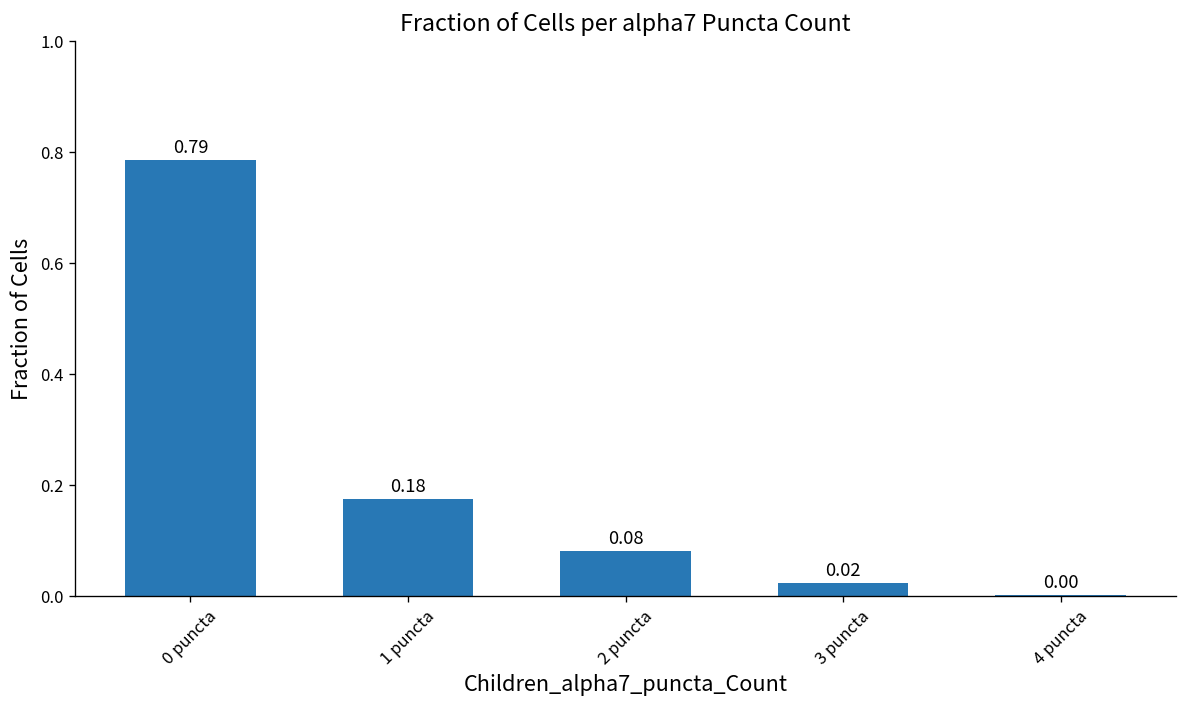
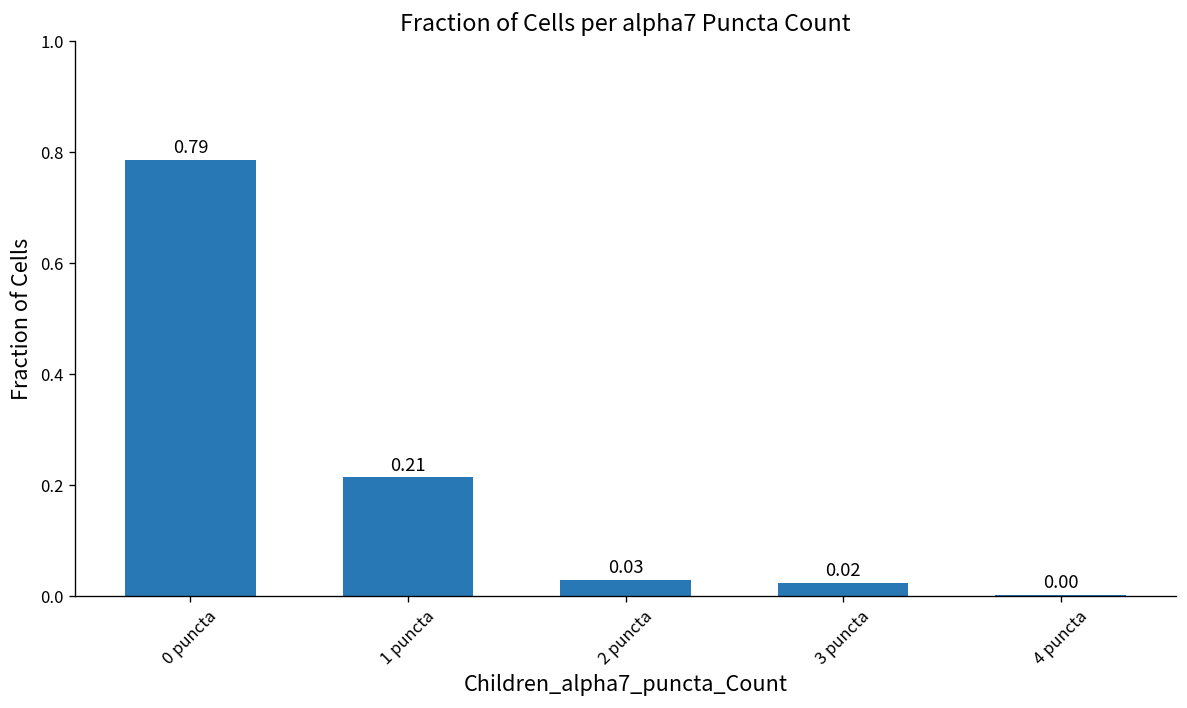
  {
    "0 puncta": 0.79,
-   "1 puncta": 0.18,
-   "2 puncta": 0.08,
+   "1 puncta": 0.21,
+   "2 puncta": 0.03,
    "3 puncta": 0.02,
    "4 puncta": 0.00
  }
